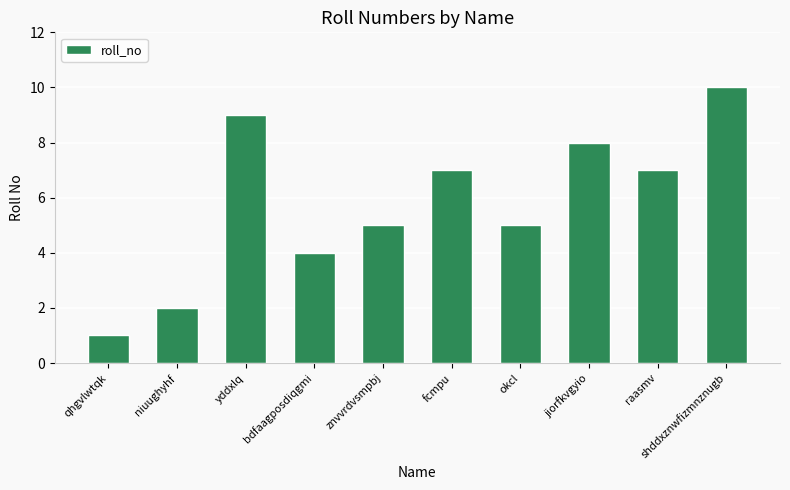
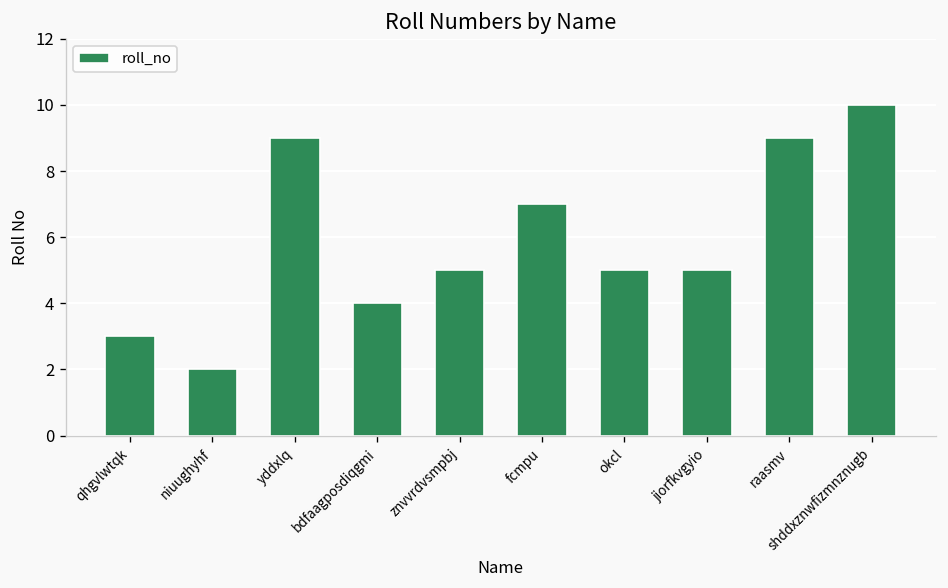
  {
-   "qhgvlwtqk": 1,
+   "qhgvlwtqk": 3,
    "niuughyhf": 2,
    "yddxlq": 9,
    "bdfaagposdiqgmi": 4,
    "znvvrdvsmpbj": 5,
    "fcmpu": 7,
    "okcl": 5,
-   "jiorfkvgyio": 8,
-   "raasmv": 7,
+   "jiorfkvgyio": 5,
+   "raasmv": 9,
    "shddxznwfizmnznugb": 10
  }
